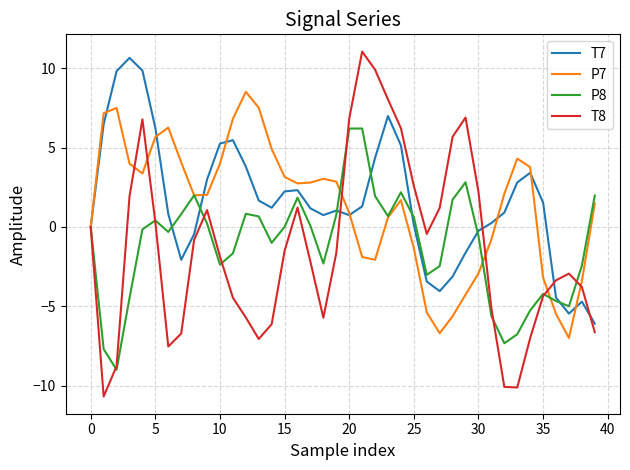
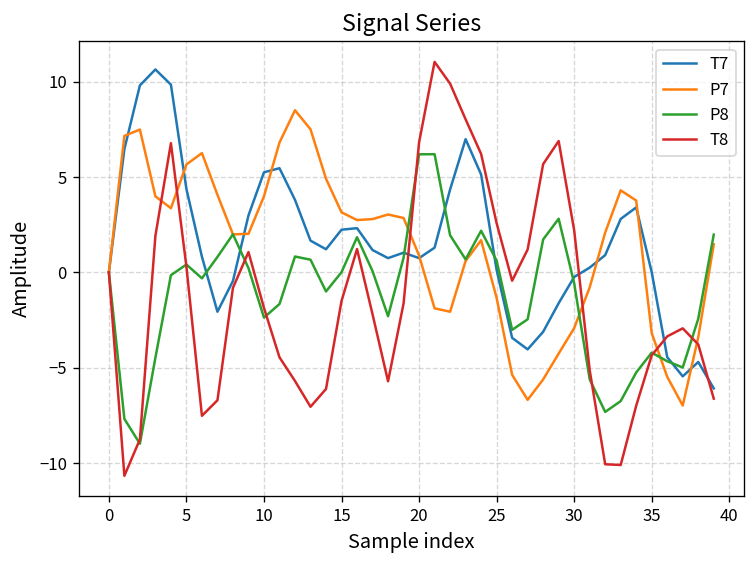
  {
    "T7": {
-     "5": 6.2,
+     "5": 4.4,
      "10": 5.2,
      "15": 2.2,
      "25": 0.1,
      "30": -0.2,
-     "35": 1.5
+     "35": 0.0
    },
    "P7": {
      "5": 5.7,
      "10": 4.0,
      "15": 3.1,
      "25": -1.3,
      "30": -2.9,
      "35": -3.2
    },
    "P8": {
      "10": -2.4,
      "15": 0.0,
      "20": 6.2,
      "25": 0.6,
      "30": -0.6
    },
    "T8": {
      "10": -1.9,
      "15": -1.5,
      "20": 6.8,
      "25": 2.6,
      "30": 2.2
    }
  }
